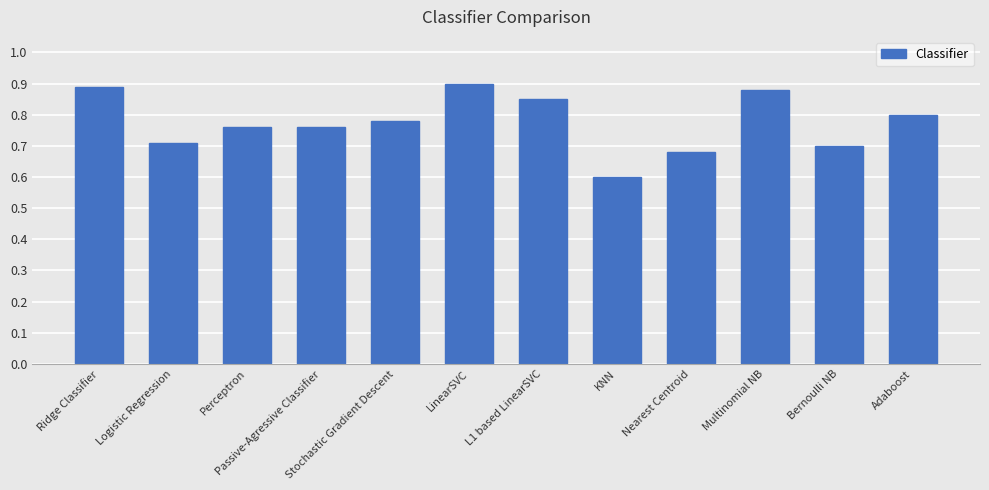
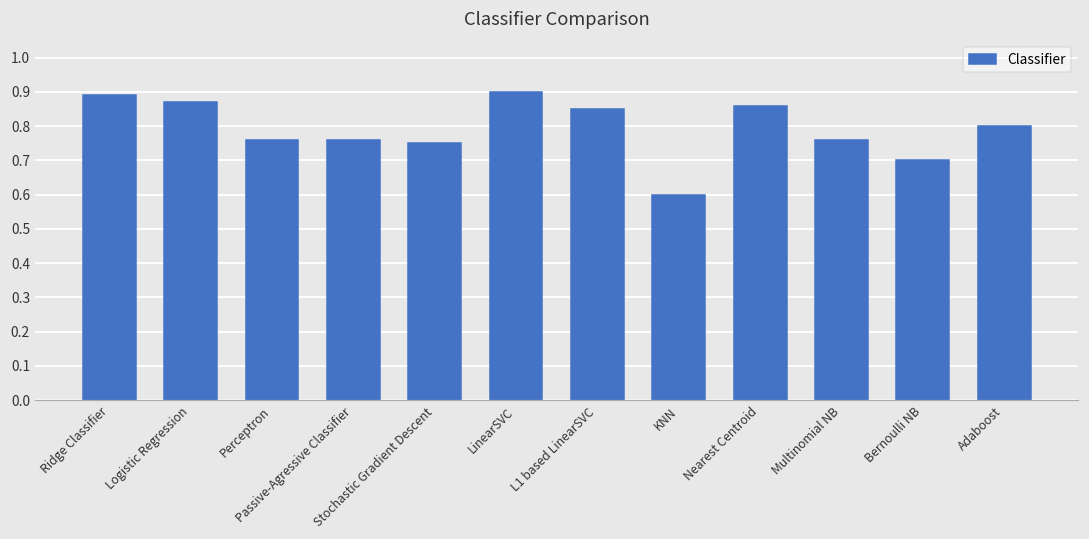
  {
    "Ridge Classifier": 0.89,
-   "Logistic Regression": 0.71,
+   "Logistic Regression": 0.87,
    "Perceptron": 0.76,
    "Passive-Agressive Classifier": 0.76,
-   "Stochastic Gradient Descent": 0.78,
+   "Stochastic Gradient Descent": 0.75,
    "LinearSVC": 0.90,
    "L1 based LinearSVC": 0.85,
    "KNN": 0.60,
-   "Nearest Centroid": 0.68,
-   "Multinomial NB": 0.88,
+   "Nearest Centroid": 0.86,
+   "Multinomial NB": 0.76,
    "Bernoulli NB": 0.70,
    "Adaboost": 0.80
  }
